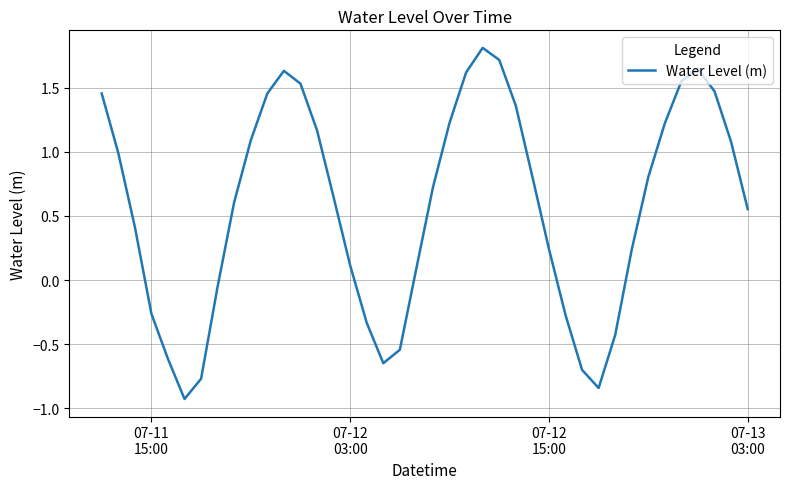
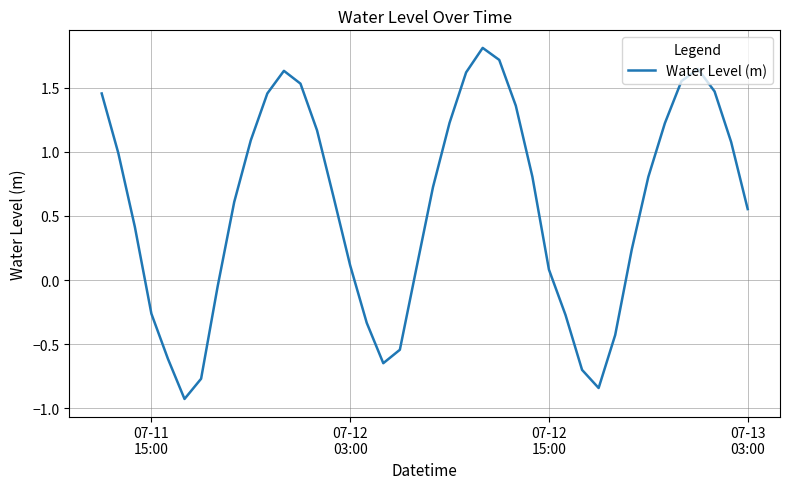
  {
    "07-11 15:00": -0.26,
    "07-12 03:00": 0.11,
-   "07-12 15:00": 0.24,
+   "07-12 15:00": 0.08,
    "07-13 03:00": 0.55
  }
